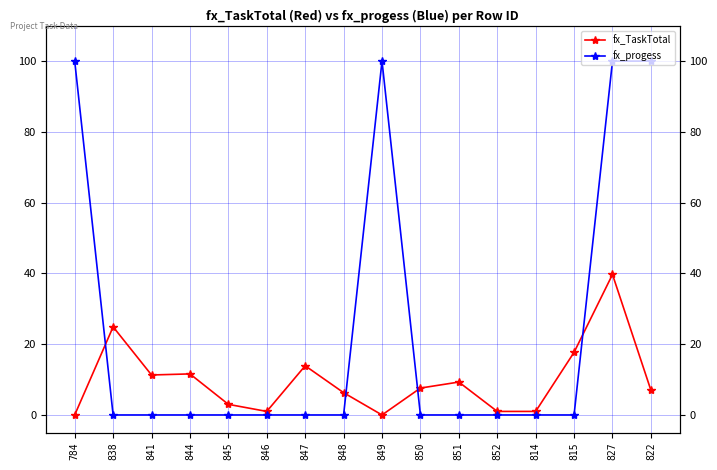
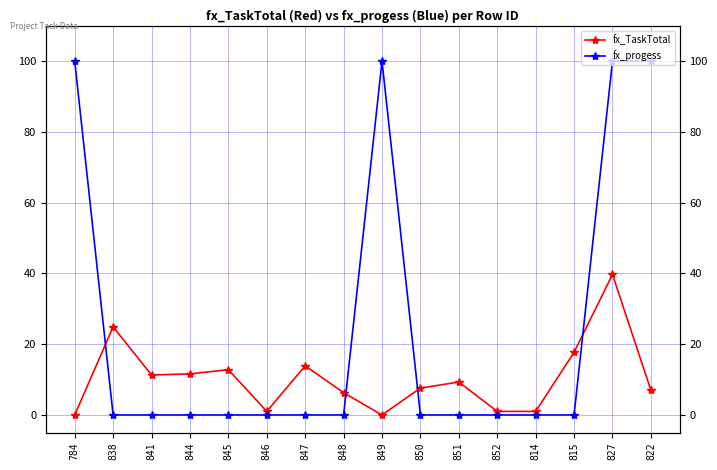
  {
    "fx_TaskTotal": {
      "784": 0,
      "838": 25,
      "841": 11,
      "844": 12,
-     "845": 3,
+     "845": 13,
      "846": 1,
      "847": 14,
      "848": 6,
      "849": 0,
      "850": 8,
      "851": 9,
      "852": 1,
      "814": 1,
      "815": 18,
      "827": 40,
      "822": 7
    },
    "fx_progess": {
      "784": 100,
      "838": 0,
      "841": 0,
      "844": 0,
      "845": 0,
      "846": 0,
      "847": 0,
      "848": 0,
      "849": 100,
      "850": 0,
      "851": 0,
      "852": 0,
      "814": 0,
      "815": 0
    }
  }
